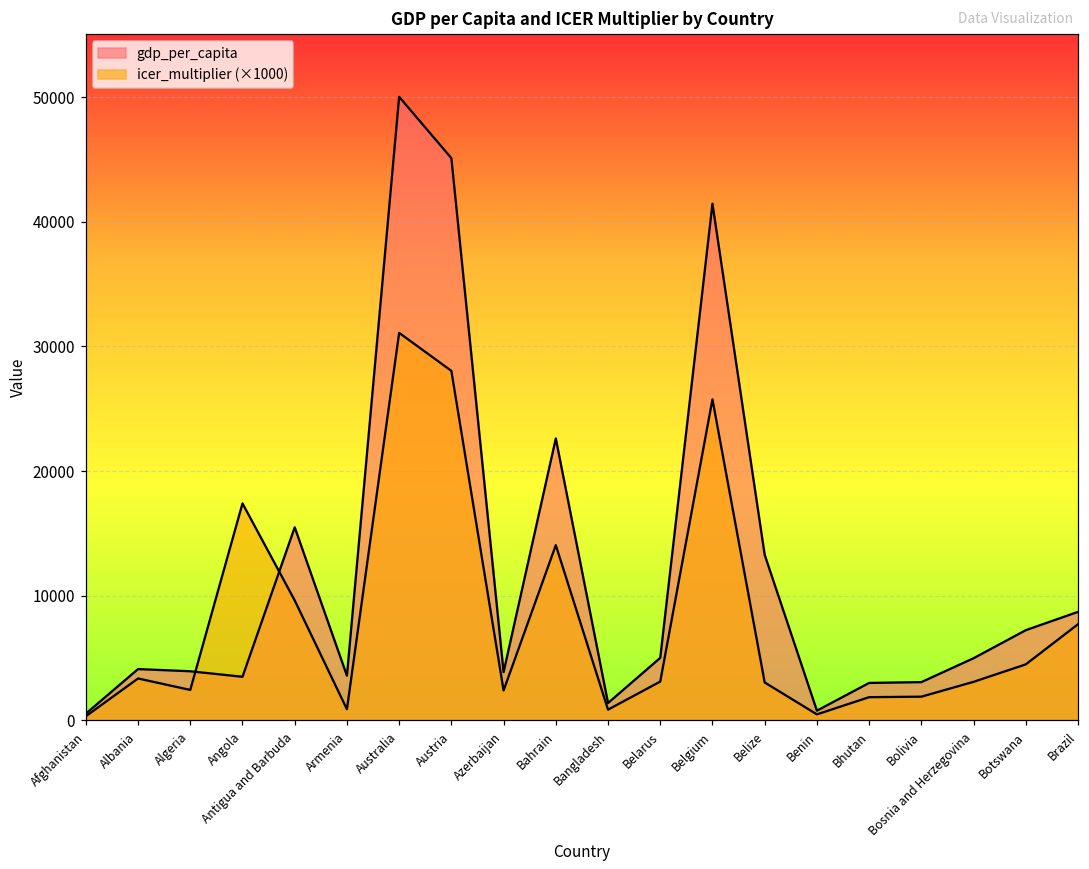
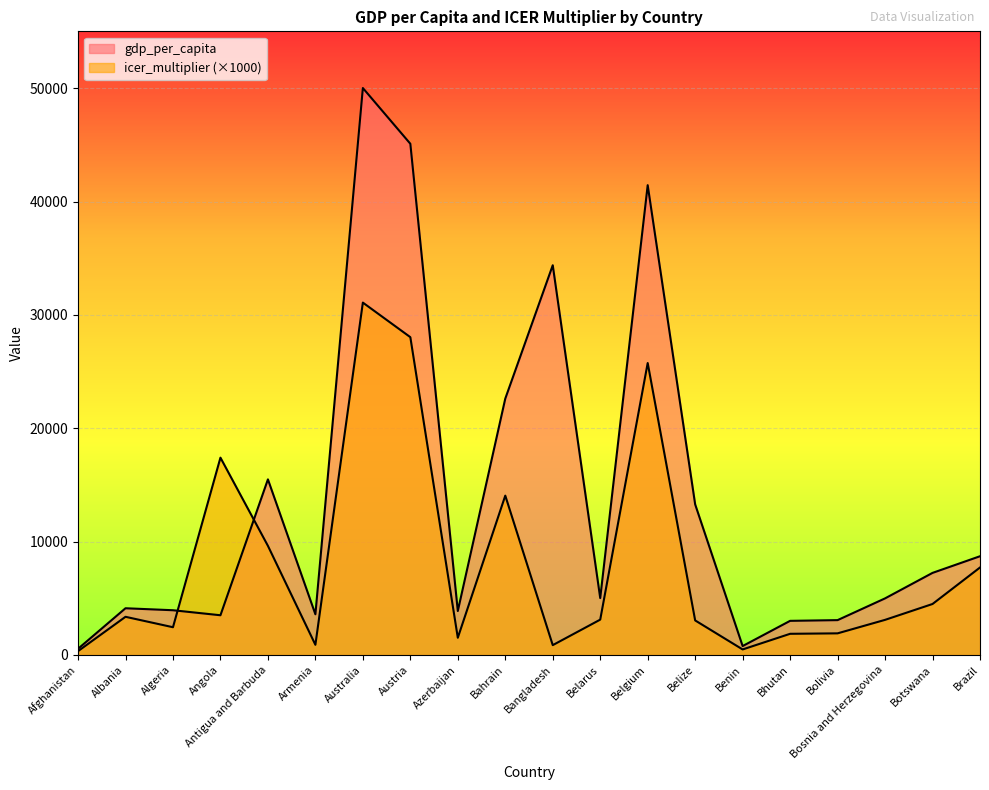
  {
    "gdp_per_capita": {
      "Albania": 4100,
      "Algeria": 3900,
      "Angola": 3500,
      "Antigua and Barbuda": 15500,
      "Armenia": 3600,
      "Australia": 50000,
      "Austria": 45100,
      "Azerbaijan": 3900,
      "Bahrain": 22600,
-     "Bangladesh": 1400,
+     "Bangladesh": 34400,
      "Belarus": 5000,
      "Belgium": 41400,
      "Belize": 13300,
      "Benin": 800,
      "Bhutan": 3000,
      "Bolivia": 3100,
      "Bosnia and Herzegovina": 5000,
      "Botswana": 7200,
      "Brazil": 8700
    },
    "icer_multiplier (×1000)": {
      "Albania": 3400,
      "Algeria": 2500,
      "Angola": 17400,
      "Antigua and Barbuda": 9600,
      "Armenia": 900,
      "Australia": 31100,
      "Austria": 28000,
-     "Azerbaijan": 2400,
+     "Azerbaijan": 1500,
      "Bahrain": 14100,
      "Bangladesh": 900,
      "Belarus": 3100,
      "Belgium": 25800,
      "Belize": 3100,
      "Benin": 500,
      "Bhutan": 1900,
      "Bolivia": 1900,
      "Bosnia and Herzegovina": 3100,
      "Botswana": 4500,
      "Brazil": 7700
    }
  }
